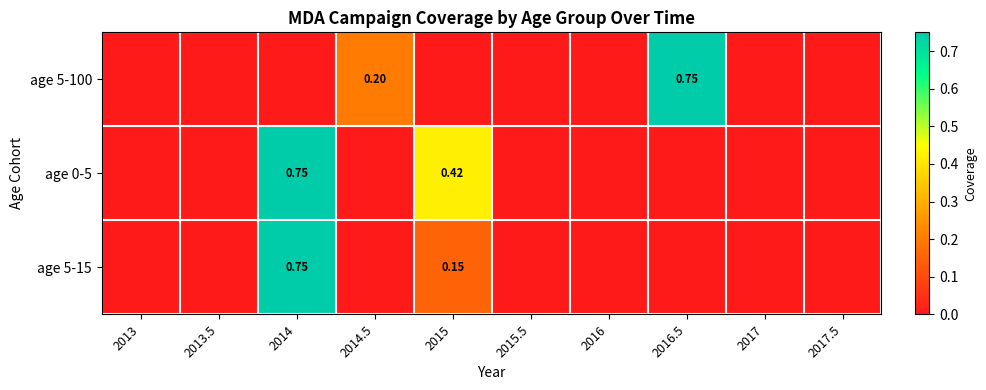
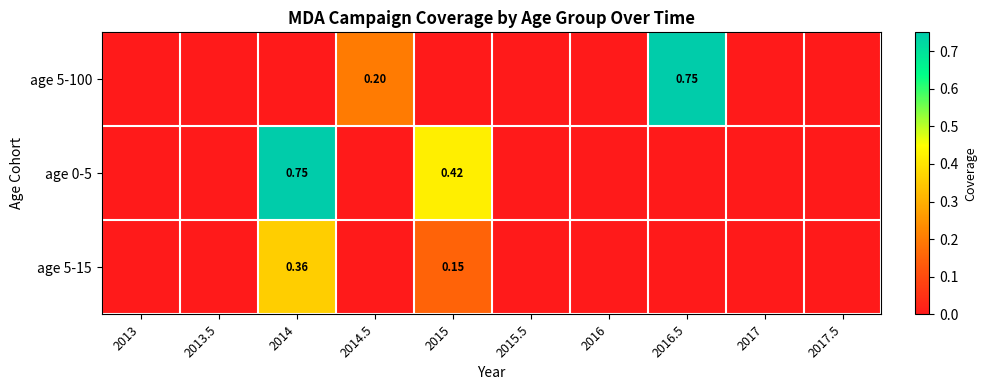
  {
    "age 5-100": {
      "2014.5": 0.20,
      "2016.5": 0.75
    },
    "age 0-5": {
      "2014": 0.75,
      "2015": 0.42
    },
    "age 5-15": {
-     "2014": 0.75,
+     "2014": 0.36,
      "2015": 0.15
    }
  }
